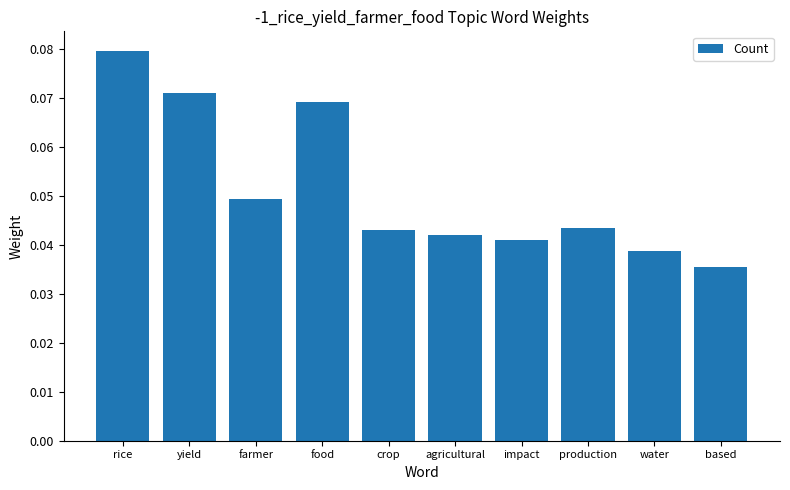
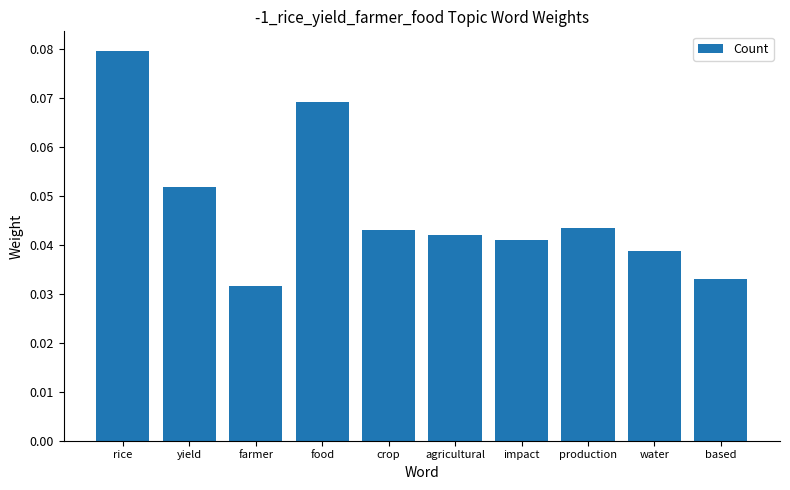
  {
    "rice": 0.080,
-   "yield": 0.071,
-   "farmer": 0.049,
+   "yield": 0.052,
+   "farmer": 0.032,
    "food": 0.069,
    "crop": 0.043,
    "agricultural": 0.042,
    "impact": 0.041,
    "production": 0.043,
    "water": 0.039,
-   "based": 0.036
+   "based": 0.033
  }
